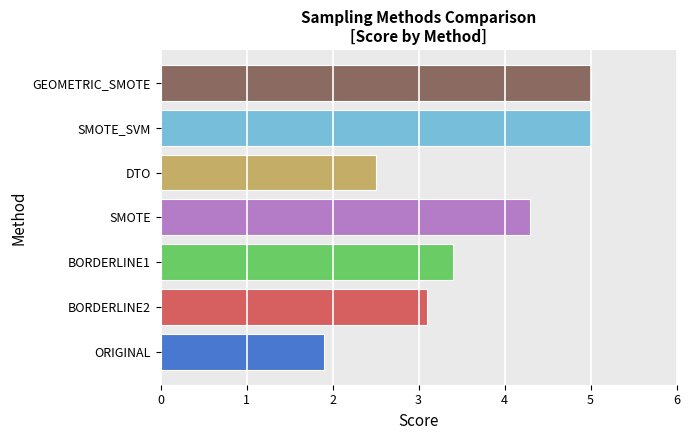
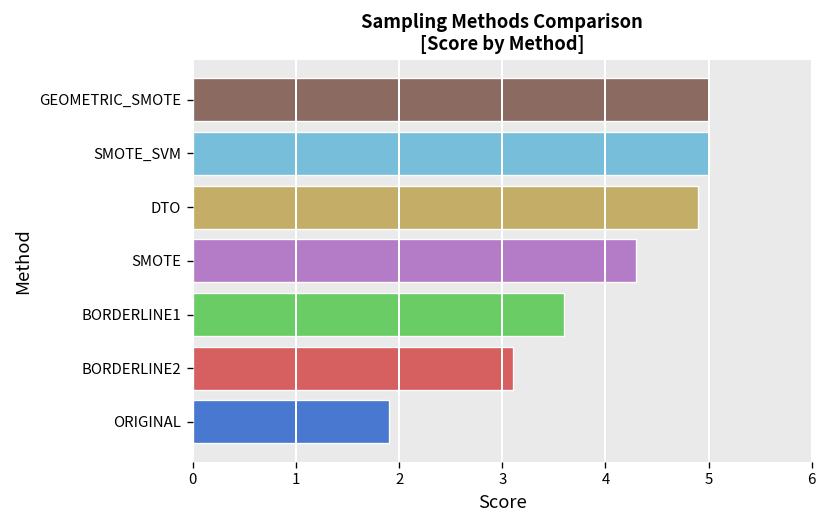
  {
    "GEOMETRIC_SMOTE": 5.0,
    "SMOTE_SVM": 5.0,
-   "DTO": 2.5,
+   "DTO": 4.9,
    "SMOTE": 4.3,
-   "BORDERLINE1": 3.4,
+   "BORDERLINE1": 3.6,
    "BORDERLINE2": 3.1,
    "ORIGINAL": 1.9
  }
